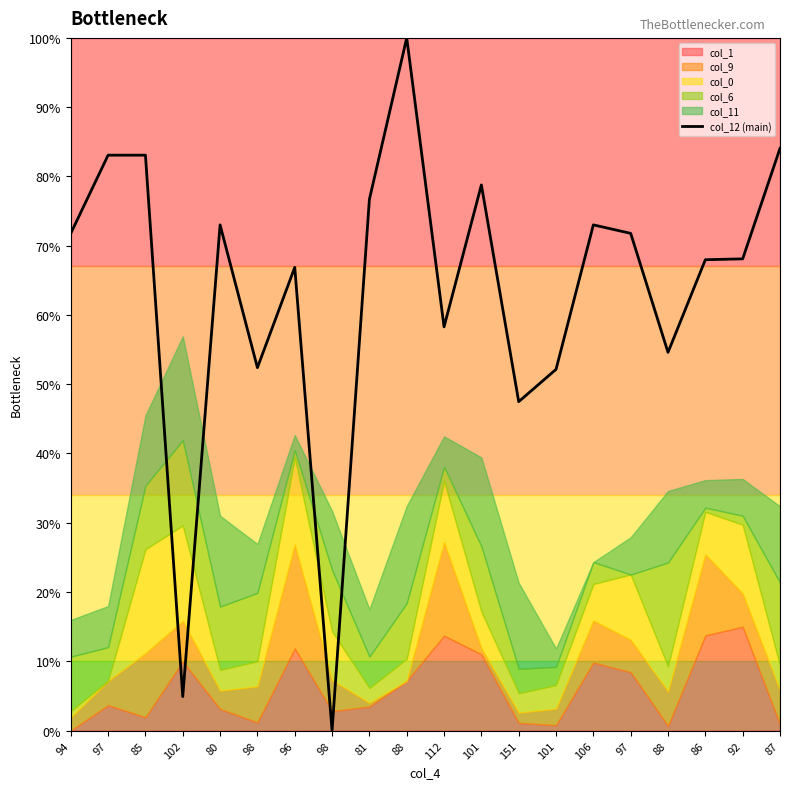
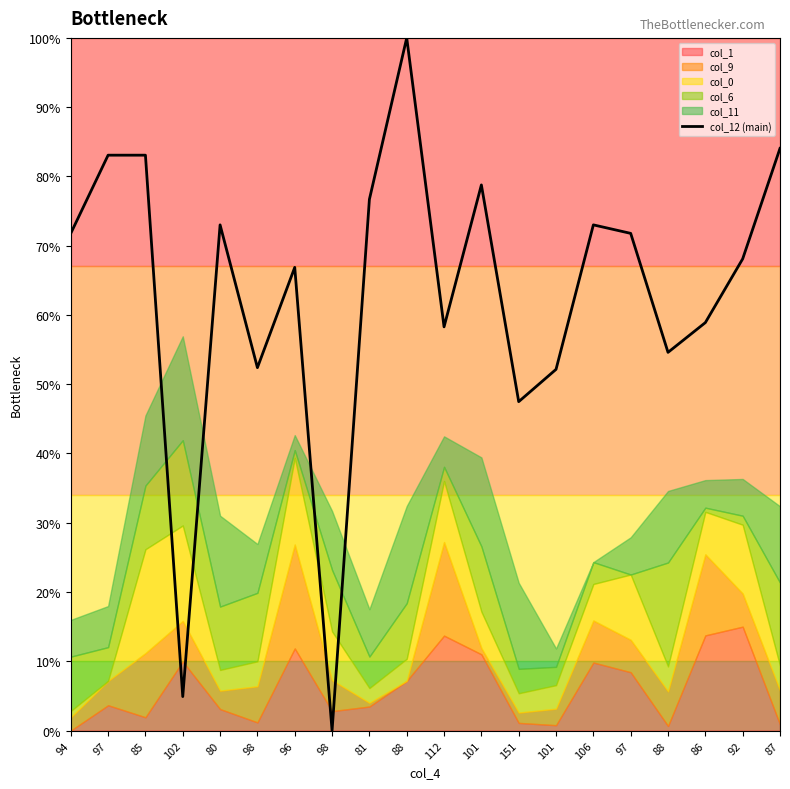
  {
    "col_12 (main)": {
      "94": "72%",
      "85": "83%",
      "102": "5%",
      "80": "73%",
      "96": "67%",
      "81": "77%",
      "112": "58%",
      "151": "47%",
      "106": "73%",
-     "86": "68%",
+     "86": "59%",
      "92": "68%",
      "87": "84%"
    },
    "col_1": {
      "94": "0%",
      "85": "2%",
      "102": "10%",
      "80": "3%",
      "96": "12%",
      "81": "3%",
      "112": "14%",
      "151": "1%",
      "106": "10%",
      "86": "14%",
      "92": "15%",
      "87": "1%"
    },
    "col_9": {
      "94": "2%",
      "85": "9%",
      "102": "6%",
      "80": "3%",
      "96": "15%",
      "81": "1%",
      "112": "14%",
      "151": "1%",
      "106": "6%",
      "86": "12%",
      "92": "5%",
      "87": "5%"
    },
    "col_0": {
      "94": "1%",
      "85": "15%",
      "102": "14%",
      "80": "3%",
      "96": "13%",
      "81": "2%",
      "112": "9%",
      "151": "3%",
      "106": "5%",
      "86": "6%",
      "92": "10%",
      "87": "4%"
    },
    "col_6": {
      "94": "8%",
      "85": "9%",
      "102": "12%",
      "80": "9%",
      "96": "1%",
      "81": "5%",
      "112": "2%",
      "151": "4%",
      "86": "1%",
      "92": "1%",
      "87": "12%"
    },
    "col_11": {
      "94": "5%",
      "85": "10%",
      "102": "15%",
      "80": "13%",
      "96": "2%",
      "81": "7%",
      "112": "4%",
      "151": "12%",
      "86": "4%",
      "92": "5%",
      "87": "11%"
    }
  }
